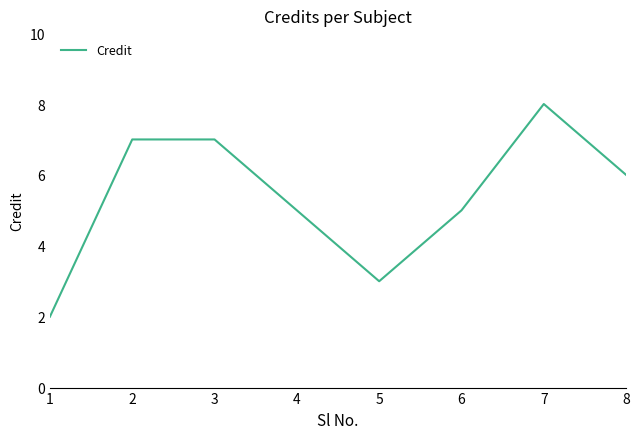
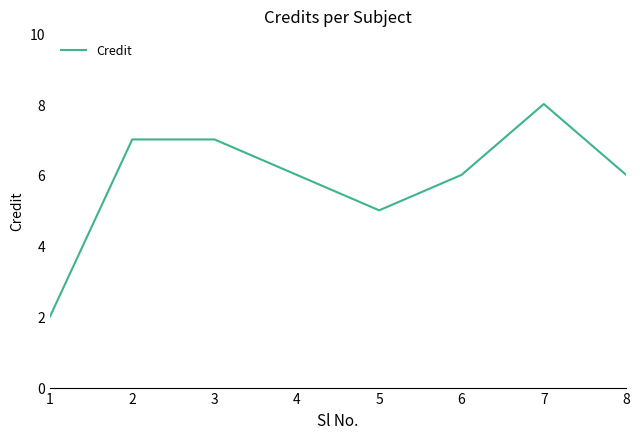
  {
    "1": 2,
    "2": 7,
    "3": 7,
-   "4": 5,
-   "5": 3,
-   "6": 5,
+   "4": 6,
+   "5": 5,
+   "6": 6,
    "7": 8,
    "8": 6
  }
